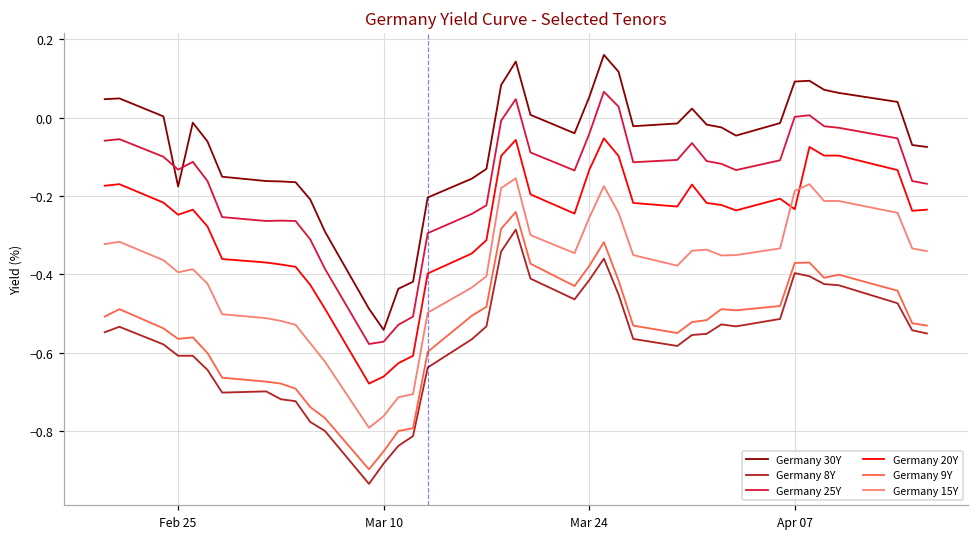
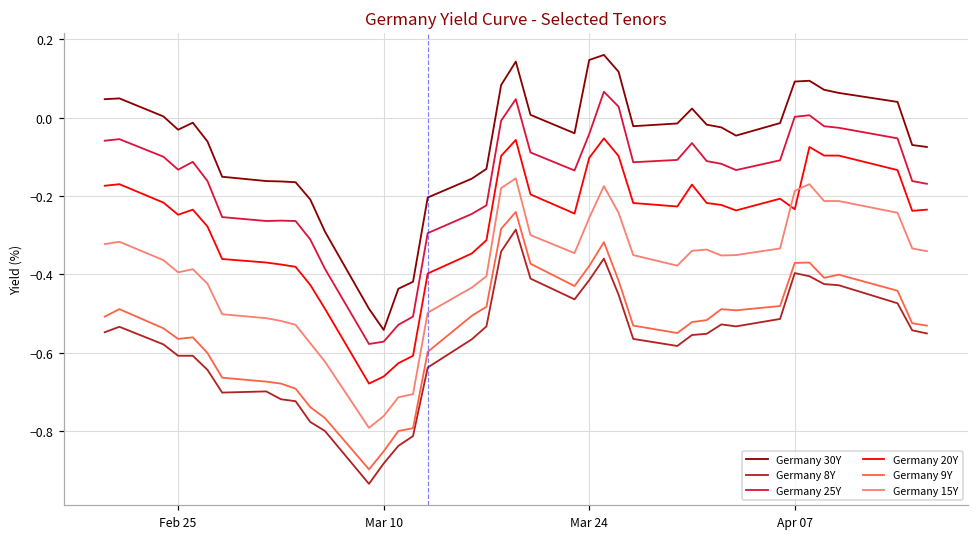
  {
    "Germany 30Y": {
-     "Feb 25": -0.18,
+     "Feb 25": -0.03,
      "Mar 10": -0.54,
-     "Mar 24": 0.05,
+     "Mar 24": 0.15,
      "Apr 07": 0.09
    },
    "Germany 20Y": {
      "Feb 25": -0.25,
      "Mar 10": -0.66,
-     "Mar 24": -0.13,
+     "Mar 24": -0.10,
      "Apr 07": -0.23
    }
  }
